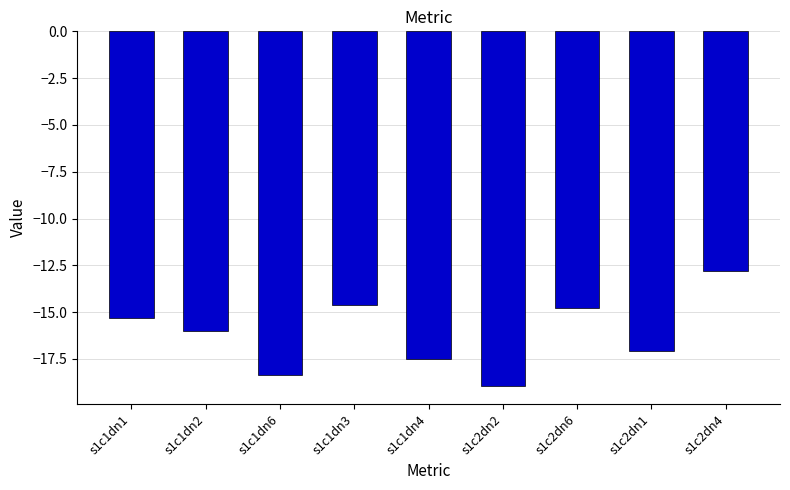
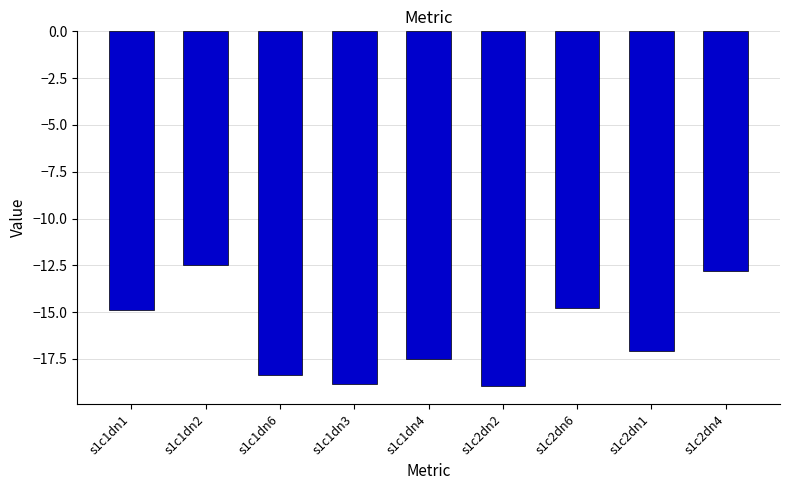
  {
-   "s1c1dn1": -15.3,
-   "s1c1dn2": -16.0,
+   "s1c1dn1": -14.9,
+   "s1c1dn2": -12.5,
    "s1c1dn6": -18.4,
-   "s1c1dn3": -14.6,
+   "s1c1dn3": -18.8,
    "s1c1dn4": -17.5,
    "s1c2dn2": -19.0,
    "s1c2dn6": -14.8,
    "s1c2dn1": -17.1,
    "s1c2dn4": -12.8
  }
